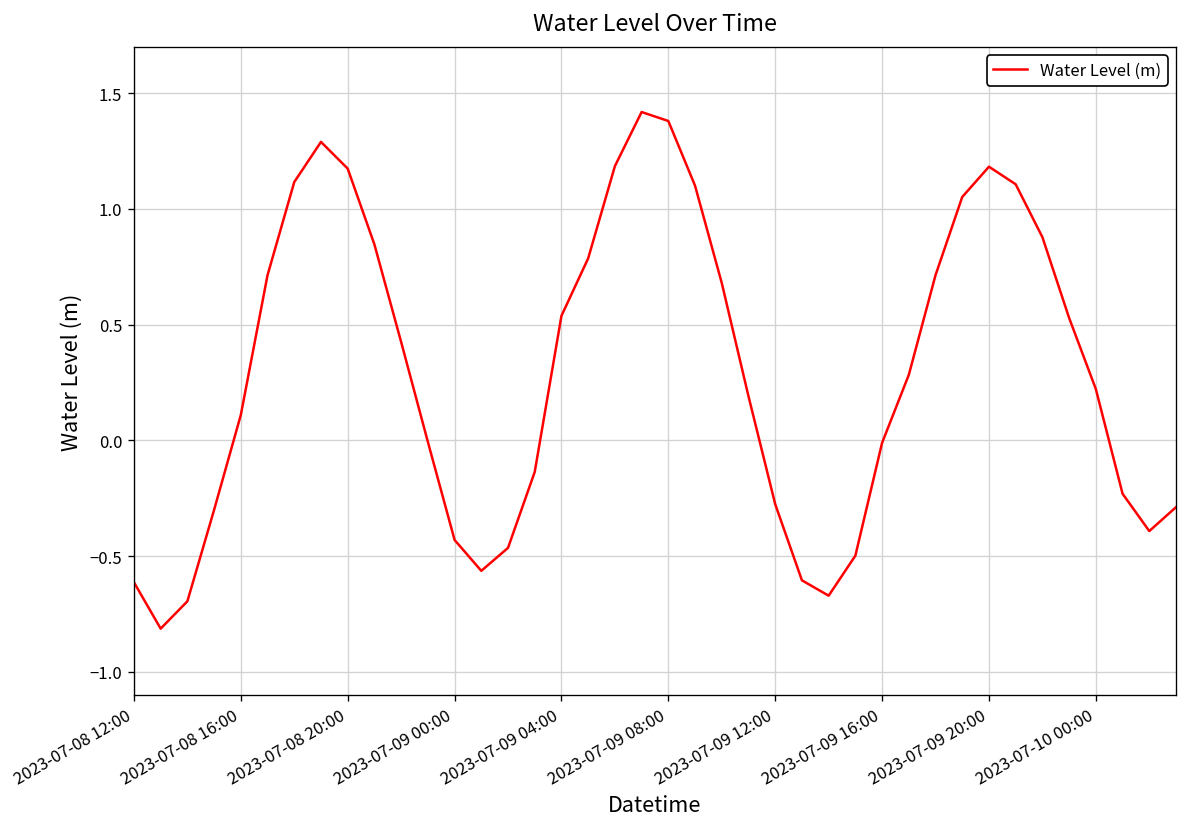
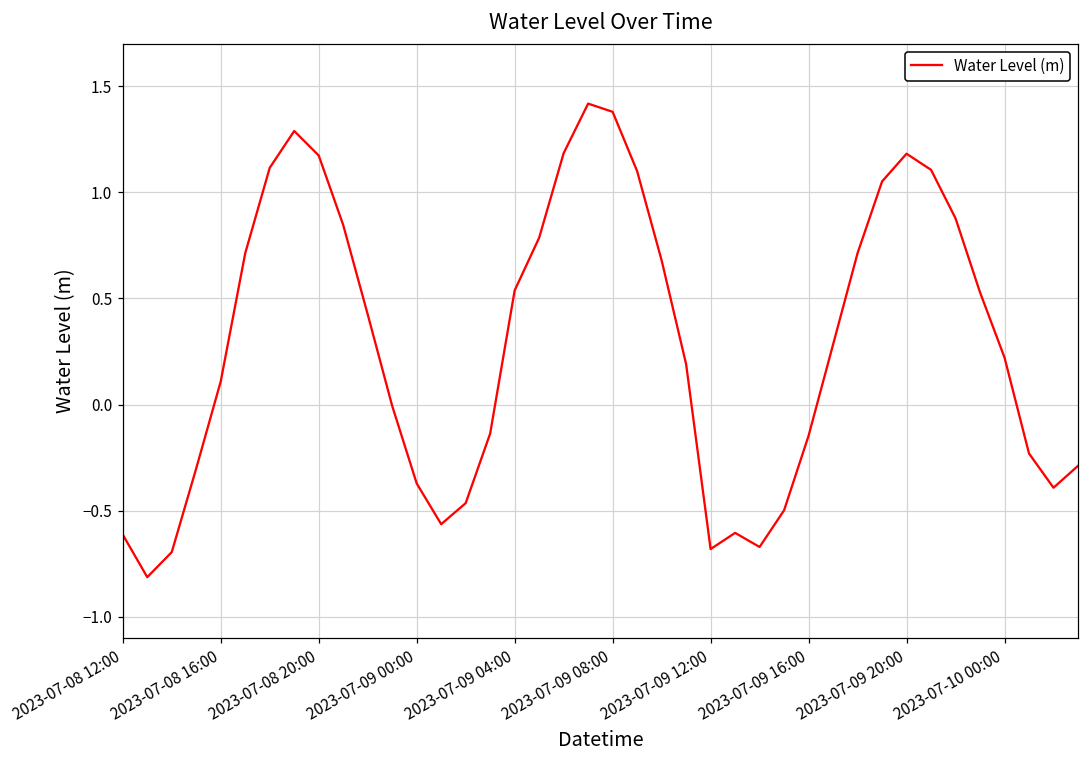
  {
    "2023-07-08 12:00": -0.61,
    "2023-07-08 16:00": 0.11,
    "2023-07-08 20:00": 1.17,
-   "2023-07-09 00:00": -0.43,
+   "2023-07-09 00:00": -0.37,
    "2023-07-09 04:00": 0.54,
    "2023-07-09 08:00": 1.38,
-   "2023-07-09 12:00": -0.28,
-   "2023-07-09 16:00": -0.01,
+   "2023-07-09 12:00": -0.68,
+   "2023-07-09 16:00": -0.15,
    "2023-07-09 20:00": 1.18,
    "2023-07-10 00:00": 0.22
  }
